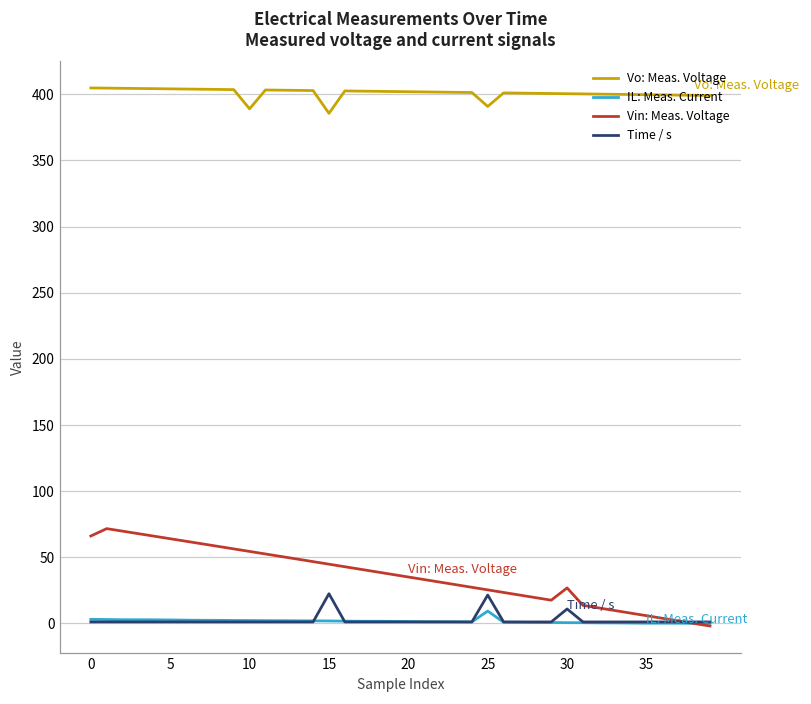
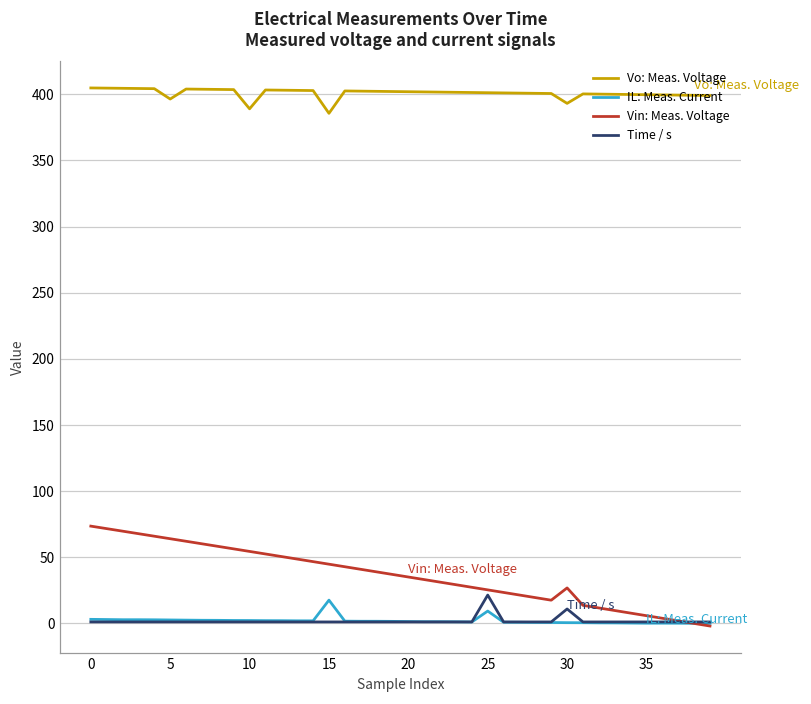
  {
    "Vo: Meas. Voltage": {
      "0": 405,
-     "5": 404,
+     "5": 396,
      "10": 389,
      "15": 386,
      "20": 402,
-     "25": 391,
-     "30": 400,
+     "25": 401,
+     "30": 393,
      "35": 400
    },
    "IL: Meas. Current": {
-     "15": 2,
+     "15": 18,
      "25": 9,
      "30": 1
    },
    "Vin: Meas. Voltage": {
-     "0": 66,
+     "0": 74,
      "5": 64,
      "10": 54,
      "15": 45,
      "20": 35,
      "25": 25,
      "30": 27,
      "35": 6
    },
    "Time / s": {
-     "15": 22,
+     "15": 1,
      "25": 21,
      "30": 11
    }
  }
